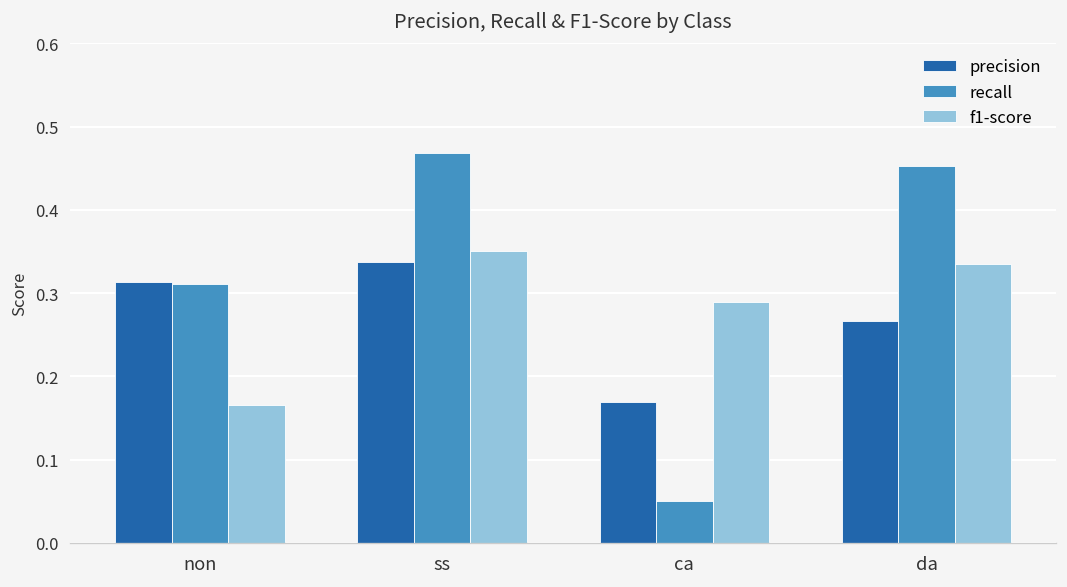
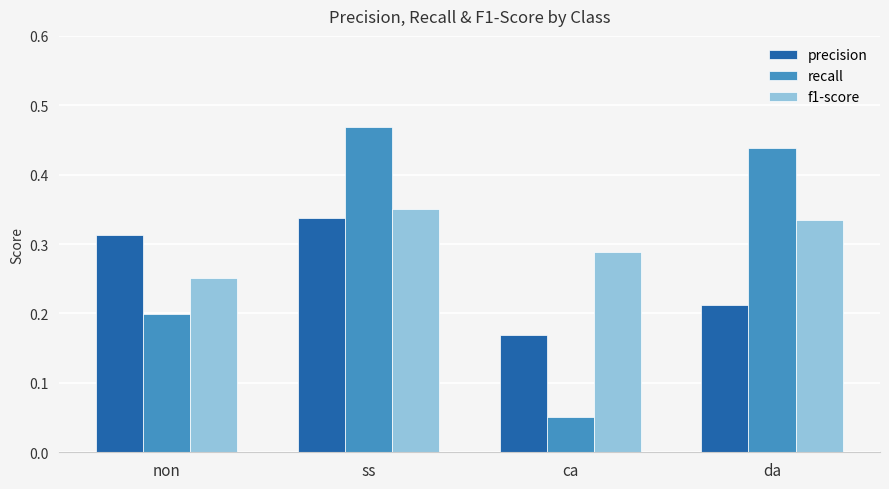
  {
    "precision": {
      "non": 0.31,
      "ss": 0.34,
      "ca": 0.17,
-     "da": 0.27
+     "da": 0.21
    },
    "recall": {
-     "non": 0.31,
+     "non": 0.20,
      "ss": 0.47,
      "ca": 0.05,
-     "da": 0.45
+     "da": 0.44
    },
    "f1-score": {
-     "non": 0.17,
+     "non": 0.25,
      "ss": 0.35,
      "ca": 0.29,
      "da": 0.34
    }
  }
